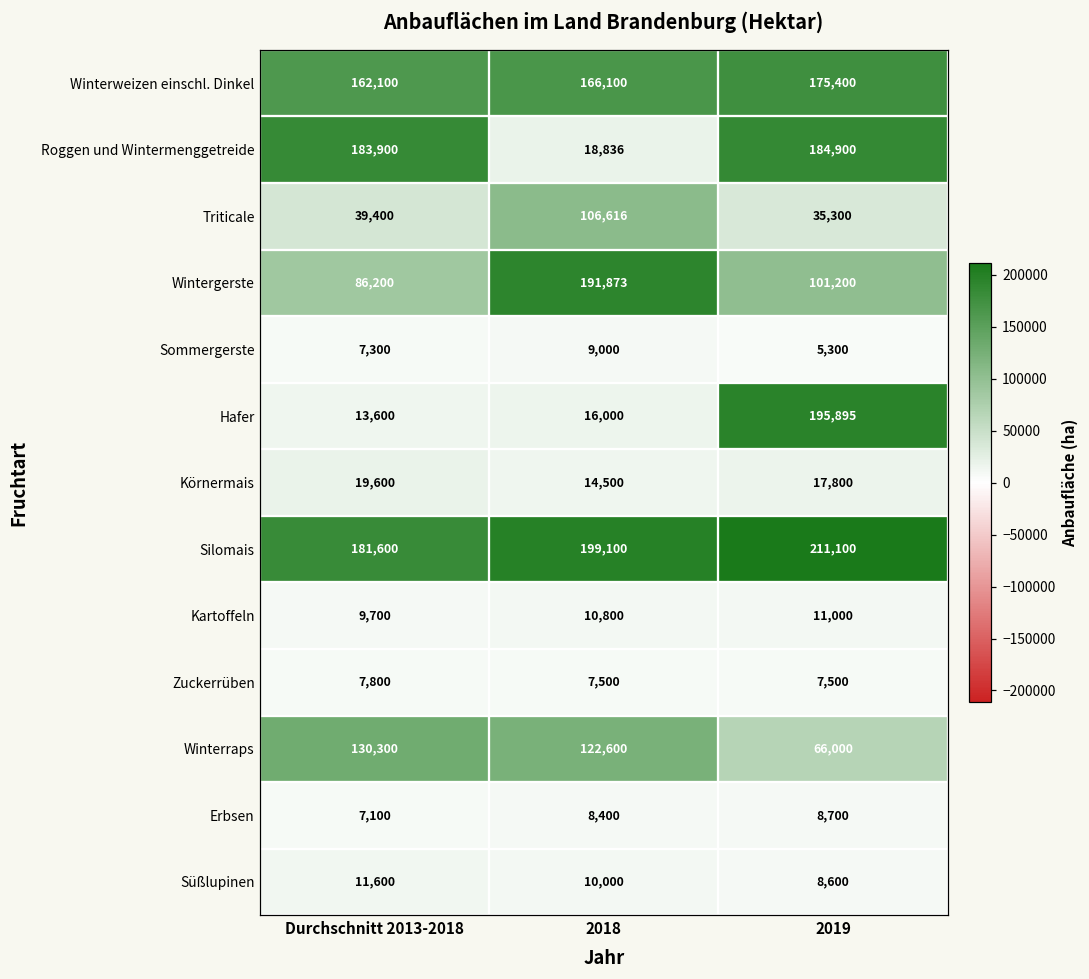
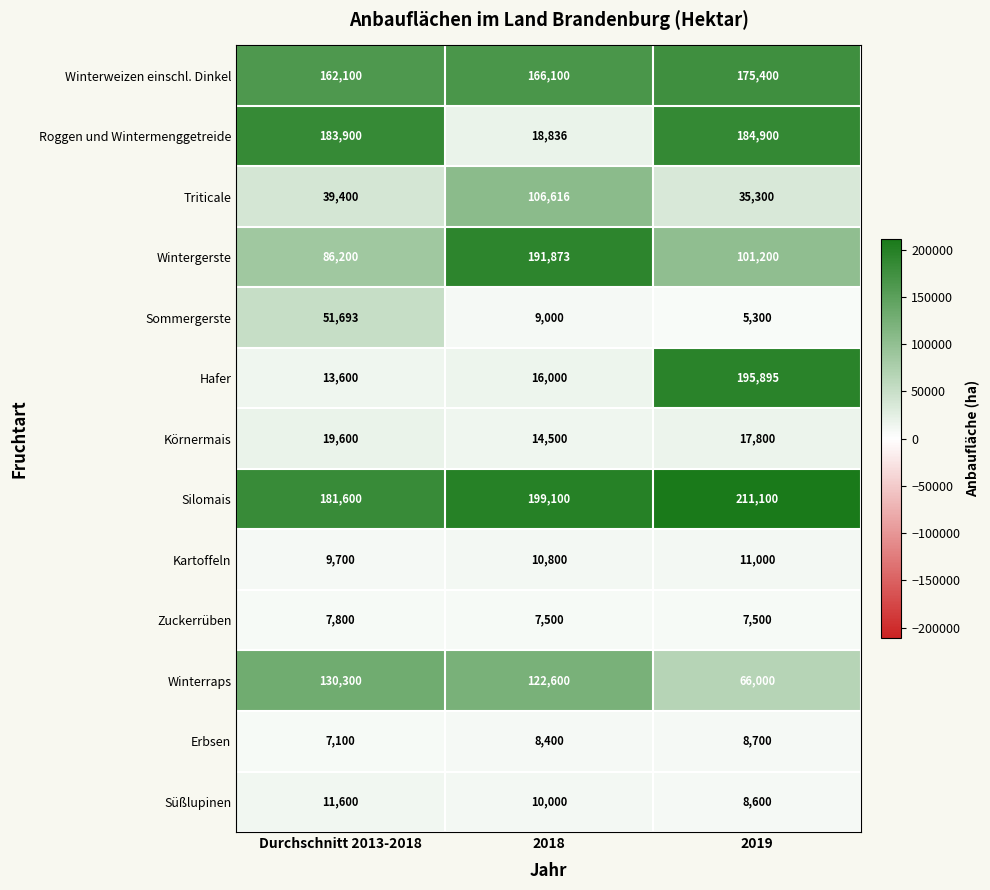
  {
    "Winterweizen einschl. Dinkel": {
      "Durchschnitt 2013-2018": "162,100",
      "2018": "166,100",
      "2019": "175,400"
    },
    "Roggen und Wintermenggetreide": {
      "Durchschnitt 2013-2018": "183,900",
      "2018": "18,836",
      "2019": "184,900"
    },
    "Triticale": {
      "Durchschnitt 2013-2018": "39,400",
      "2018": "106,616",
      "2019": "35,300"
    },
    "Wintergerste": {
      "Durchschnitt 2013-2018": "86,200",
      "2018": "191,873",
      "2019": "101,200"
    },
    "Sommergerste": {
-     "Durchschnitt 2013-2018": "7,300",
+     "Durchschnitt 2013-2018": "51,693",
      "2018": "9,000",
      "2019": "5,300"
    },
    "Hafer": {
      "Durchschnitt 2013-2018": "13,600",
      "2018": "16,000",
      "2019": "195,895"
    },
    "Körnermais": {
      "Durchschnitt 2013-2018": "19,600",
      "2018": "14,500",
      "2019": "17,800"
    },
    "Silomais": {
      "Durchschnitt 2013-2018": "181,600",
      "2018": "199,100",
      "2019": "211,100"
    },
    "Kartoffeln": {
      "Durchschnitt 2013-2018": "9,700",
      "2018": "10,800",
      "2019": "11,000"
    },
    "Zuckerrüben": {
      "Durchschnitt 2013-2018": "7,800",
      "2018": "7,500",
      "2019": "7,500"
    },
    "Winterraps": {
      "Durchschnitt 2013-2018": "130,300",
      "2018": "122,600",
      "2019": "66,000"
    },
    "Erbsen": {
      "Durchschnitt 2013-2018": "7,100",
      "2018": "8,400",
      "2019": "8,700"
    },
    "Süßlupinen": {
      "Durchschnitt 2013-2018": "11,600",
      "2018": "10,000",
      "2019": "8,600"
    }
  }
